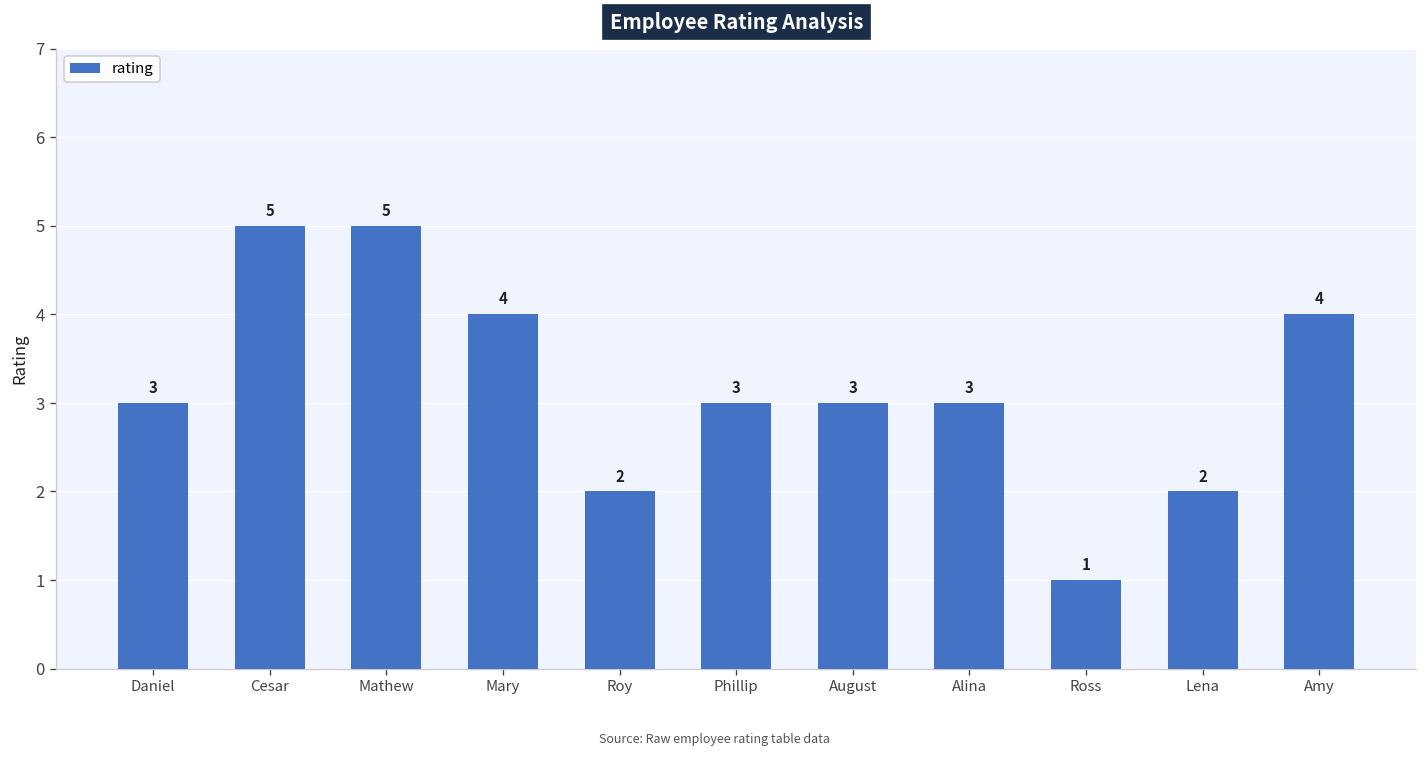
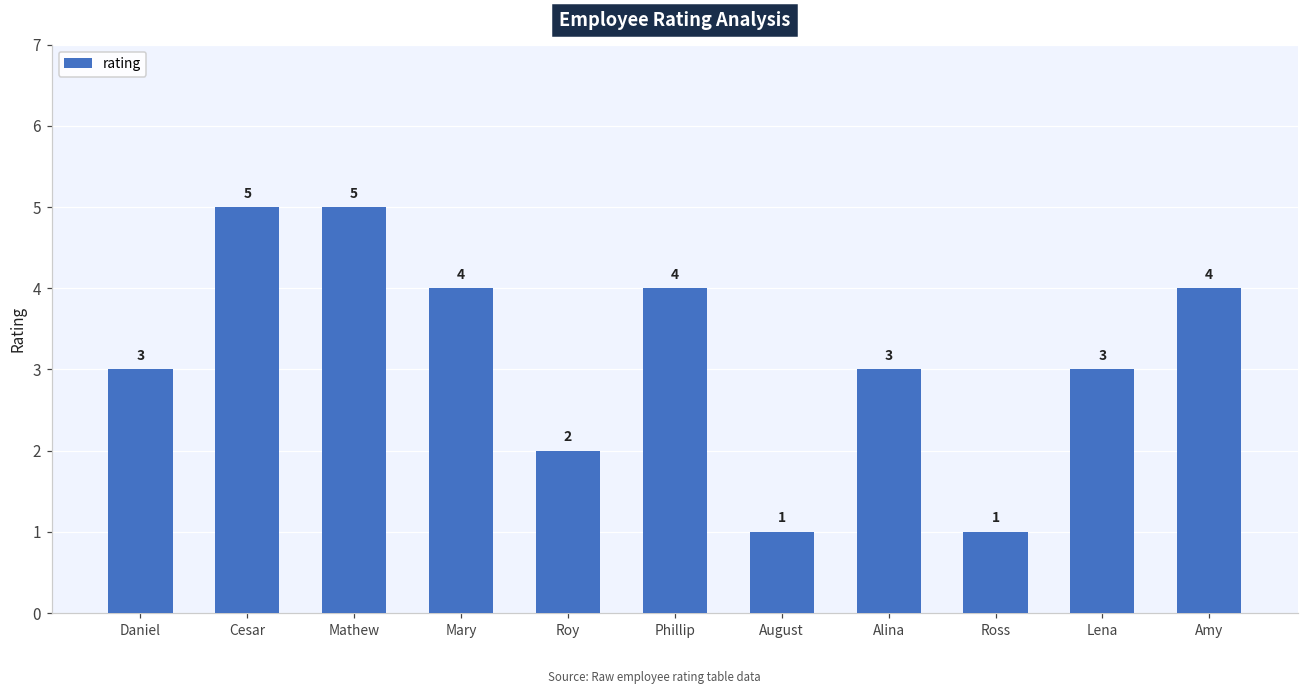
  {
    "Daniel": 3,
    "Cesar": 5,
    "Mathew": 5,
    "Mary": 4,
    "Roy": 2,
-   "Phillip": 3,
-   "August": 3,
+   "Phillip": 4,
+   "August": 1,
    "Alina": 3,
    "Ross": 1,
-   "Lena": 2,
+   "Lena": 3,
    "Amy": 4
  }
